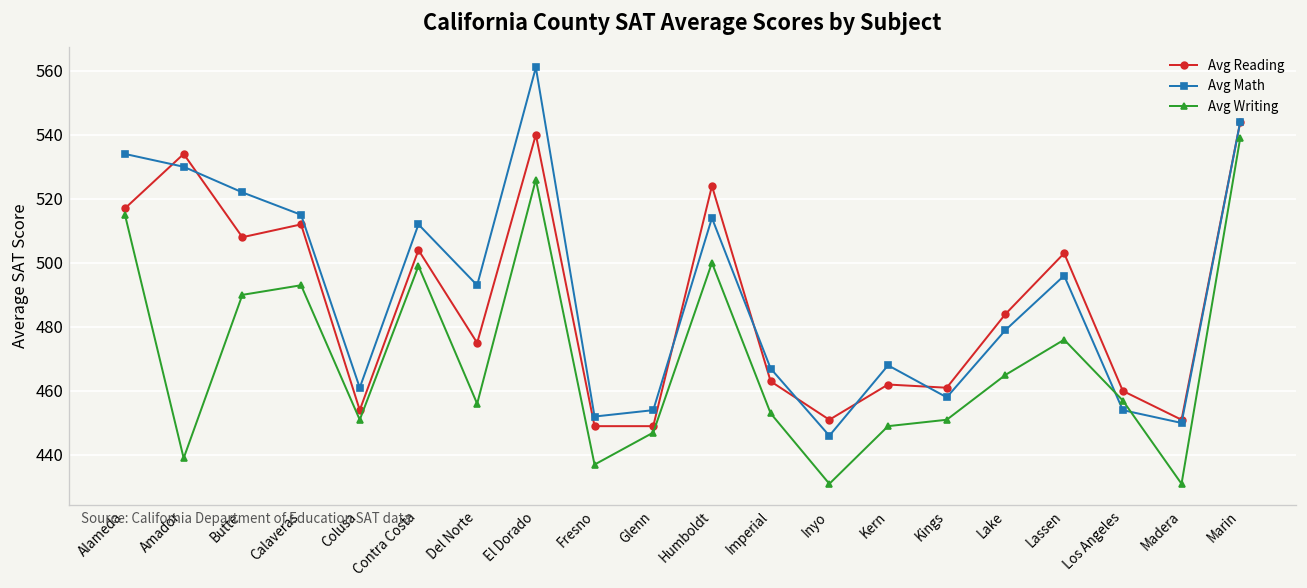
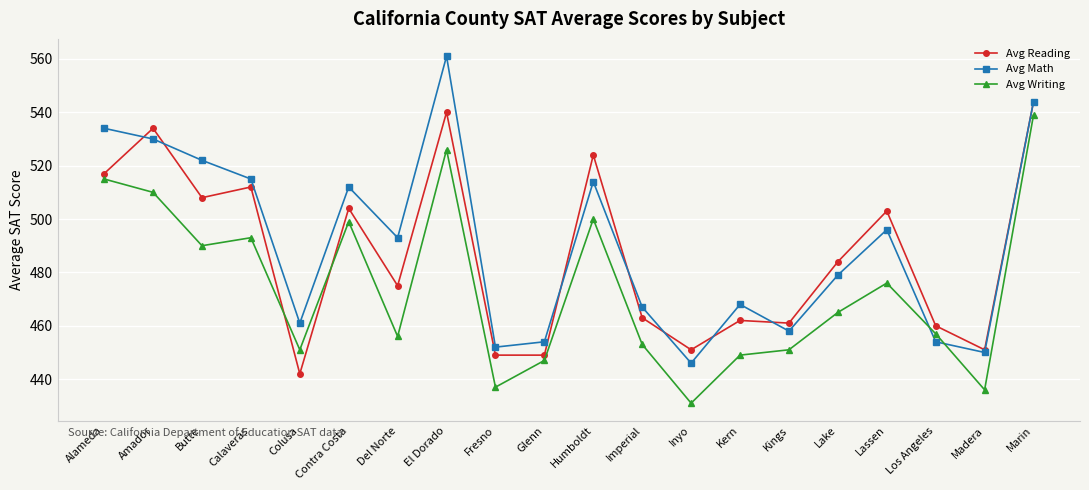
  {
    "Avg Reading": {
      "Alameda": 517,
      "Amador": 534,
      "Butte": 508,
      "Calaveras": 512,
-     "Colusa": 454,
+     "Colusa": 442,
      "Contra Costa": 504,
      "Del Norte": 475,
      "El Dorado": 540,
      "Fresno": 449,
      "Glenn": 449,
      "Humboldt": 524,
      "Imperial": 463,
      "Inyo": 451,
      "Kern": 462,
      "Kings": 461,
      "Lake": 484,
      "Lassen": 503,
      "Los Angeles": 460,
      "Madera": 451
    },
    "Avg Math": {
      "Alameda": 534,
      "Amador": 530,
      "Butte": 522,
      "Calaveras": 515,
      "Colusa": 461,
      "Contra Costa": 512,
      "Del Norte": 493,
      "El Dorado": 561,
      "Fresno": 452,
      "Glenn": 454,
      "Humboldt": 514,
      "Imperial": 467,
      "Inyo": 446,
      "Kern": 468,
      "Kings": 458,
      "Lake": 479,
      "Lassen": 496,
      "Los Angeles": 454,
      "Madera": 450
    },
    "Avg Writing": {
      "Alameda": 515,
-     "Amador": 439,
+     "Amador": 510,
      "Butte": 490,
      "Calaveras": 493,
      "Colusa": 451,
      "Contra Costa": 499,
      "Del Norte": 456,
      "El Dorado": 526,
      "Fresno": 437,
      "Glenn": 447,
      "Humboldt": 500,
      "Imperial": 453,
      "Inyo": 431,
      "Kern": 449,
      "Kings": 451,
      "Lake": 465,
      "Lassen": 476,
      "Los Angeles": 457,
-     "Madera": 431,
+     "Madera": 436,
      "Marin": 539
    }
  }
